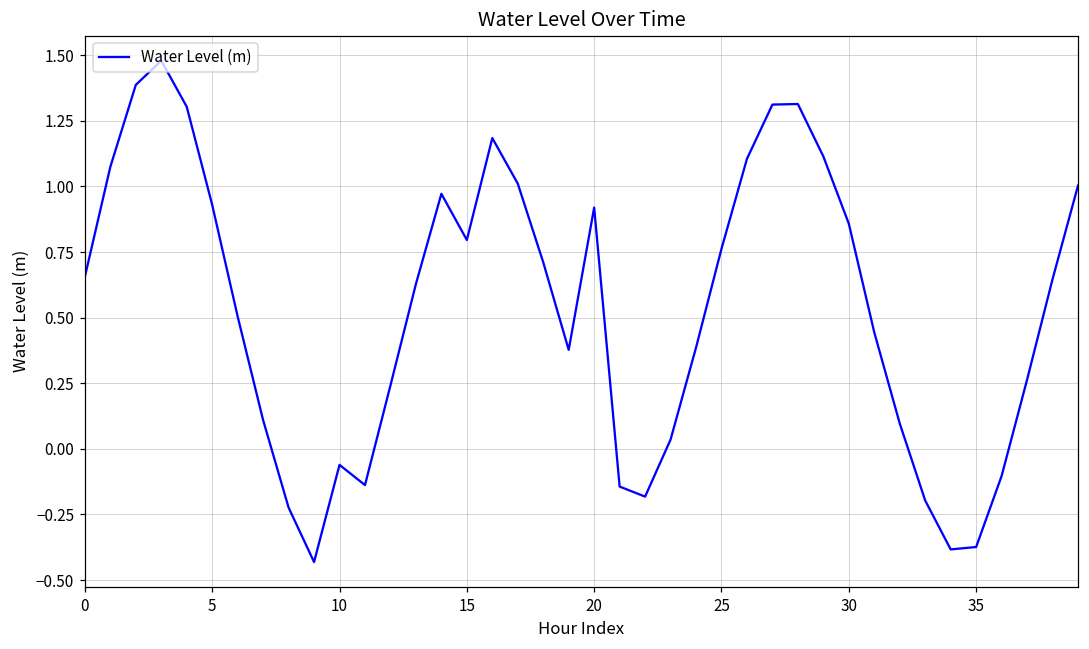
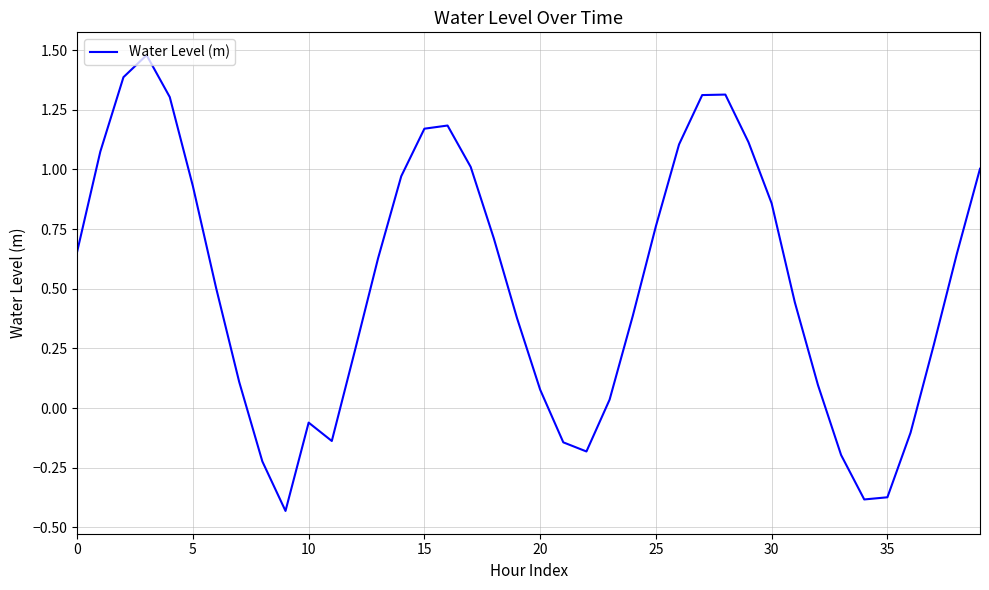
  {
    "0": 0.66,
    "5": 0.93,
    "10": -0.06,
-   "15": 0.80,
-   "20": 0.92,
+   "15": 1.17,
+   "20": 0.08,
    "25": 0.76,
    "30": 0.86,
    "35": -0.37
  }
